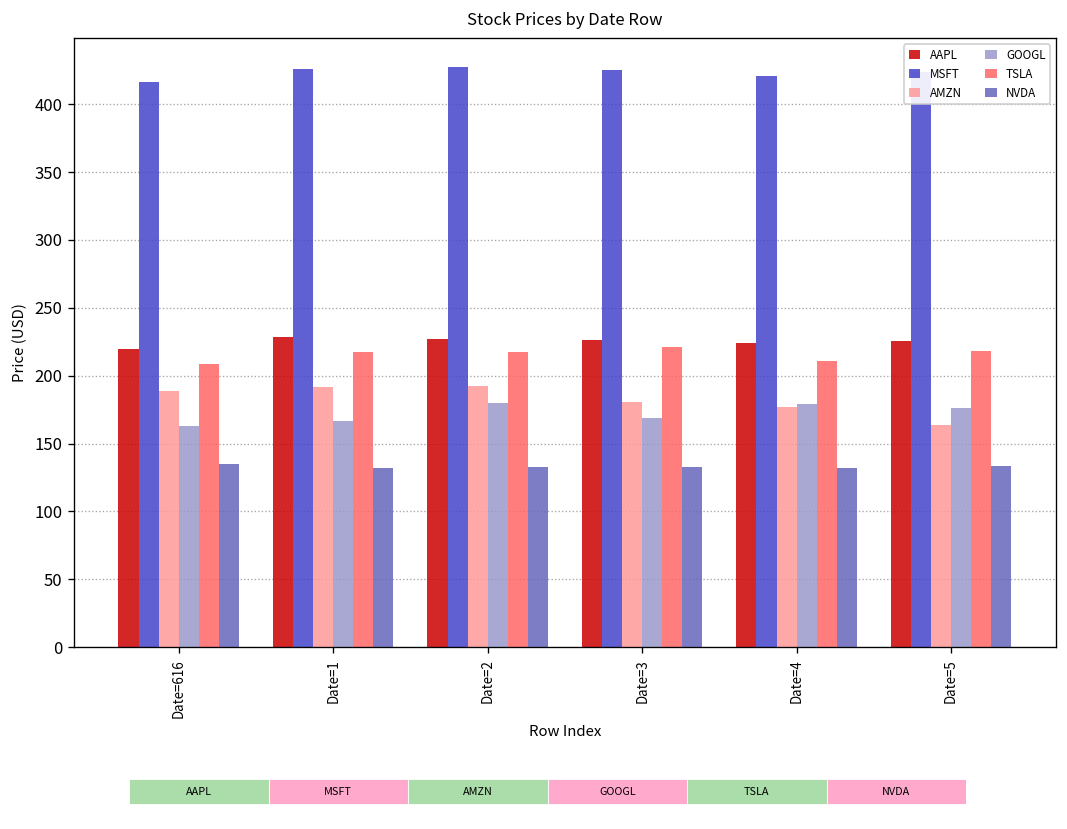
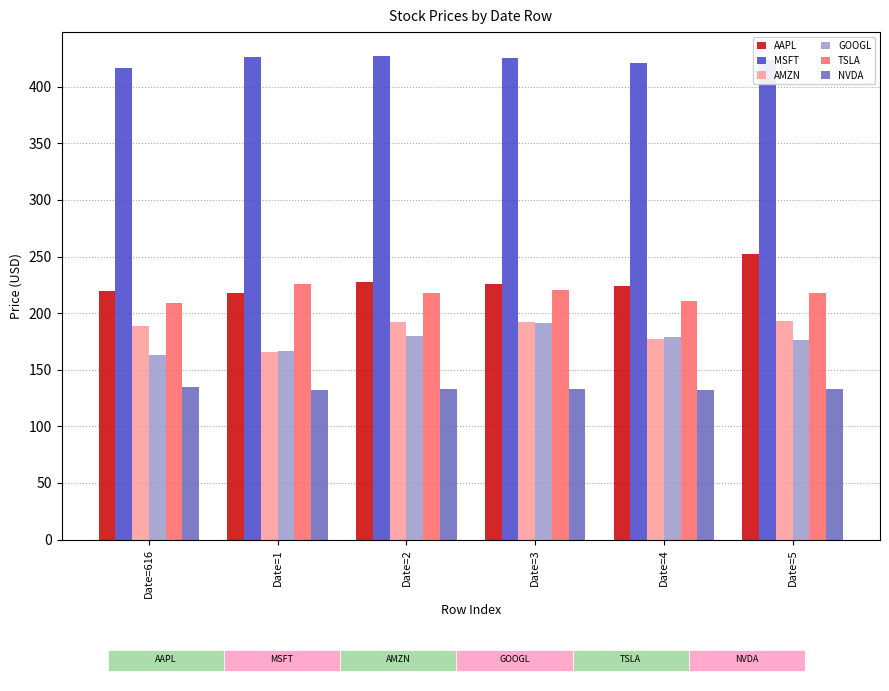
  {
    "AAPL": {
      "Date=616": 219,
-     "Date=1": 228,
+     "Date=1": 218,
      "Date=2": 227,
      "Date=3": 226,
      "Date=4": 224,
-     "Date=5": 226
+     "Date=5": 252
    },
    "AMZN": {
      "Date=616": 189,
-     "Date=1": 192,
+     "Date=1": 165,
      "Date=2": 192,
-     "Date=3": 181,
+     "Date=3": 192,
      "Date=4": 177,
-     "Date=5": 164
+     "Date=5": 193
    },
    "GOOGL": {
      "Date=616": 163,
      "Date=1": 167,
      "Date=2": 180,
-     "Date=3": 168,
+     "Date=3": 192,
      "Date=4": 179,
      "Date=5": 176
    },
    "TSLA": {
      "Date=616": 209,
-     "Date=1": 217,
+     "Date=1": 226,
      "Date=2": 217,
      "Date=3": 221,
      "Date=4": 211,
      "Date=5": 218
    }
  }
